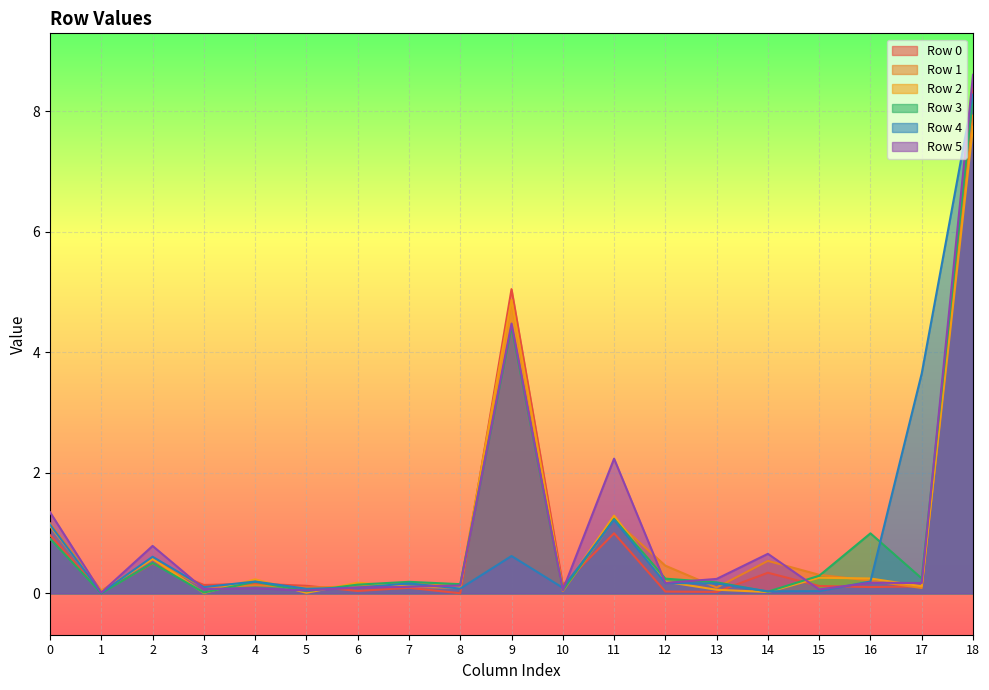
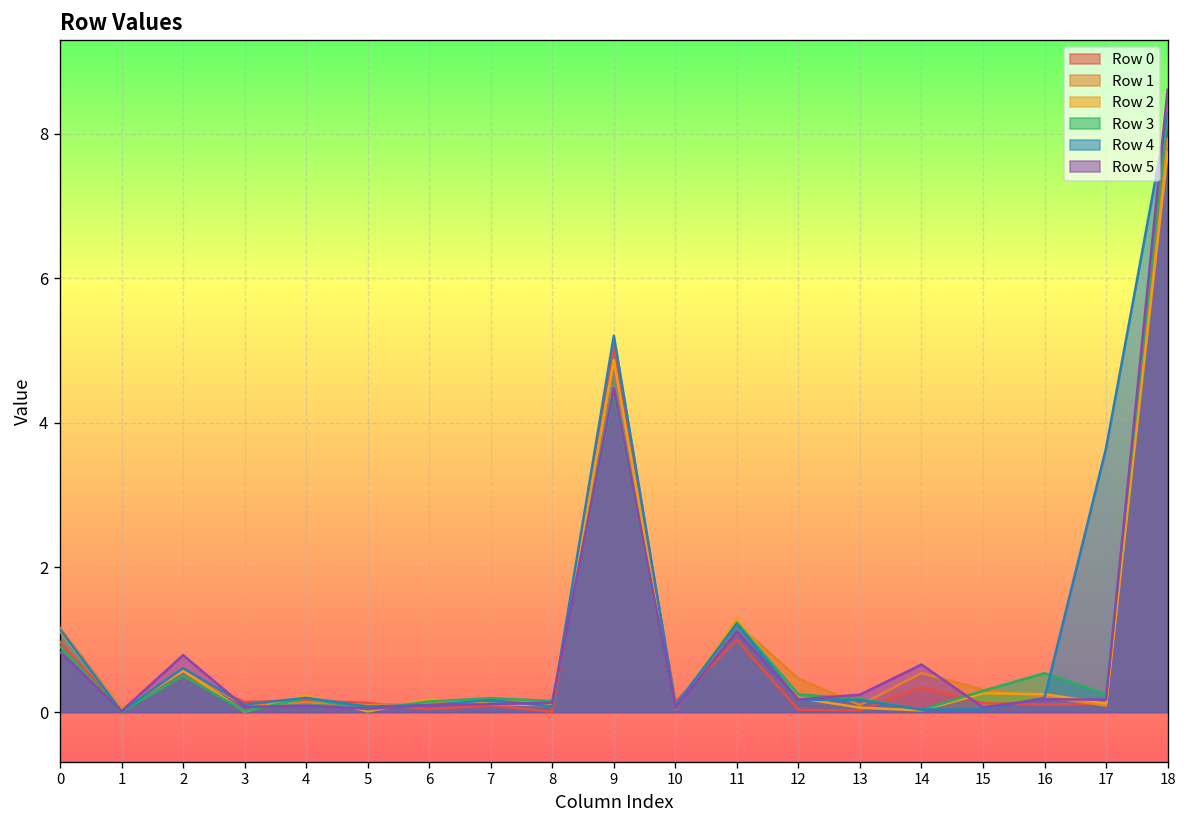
  {
    "Row 3": {
      "0": 0.9,
      "9": 4.4,
      "12": 0.2,
-     "16": 1.0,
+     "16": 0.5,
      "17": 0.2
    },
    "Row 4": {
-     "9": 0.6,
+     "9": 5.2,
      "17": 3.6
    },
    "Row 5": {
-     "0": 1.3,
+     "0": 0.8,
      "2": 0.8,
      "4": 0.1,
      "9": 4.5,
-     "11": 2.2,
+     "11": 1.1,
      "13": 0.2,
      "14": 0.7,
      "17": 0.2,
      "18": 8.6
    }
  }
